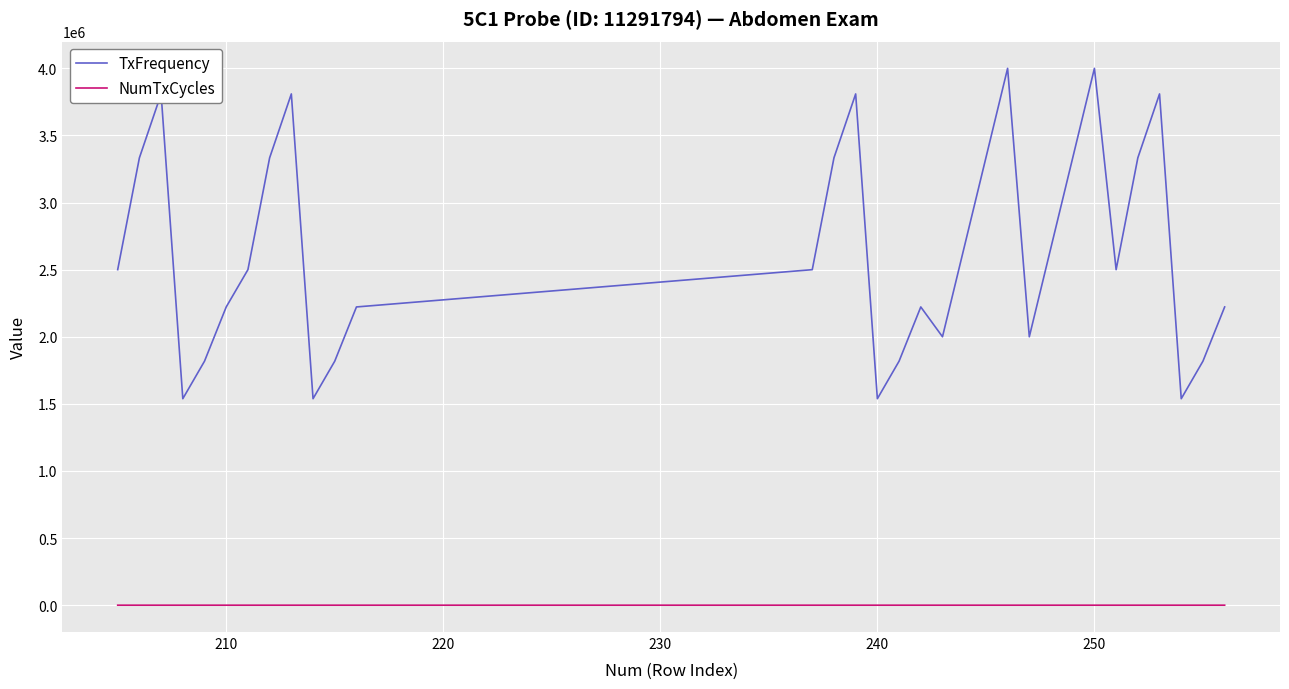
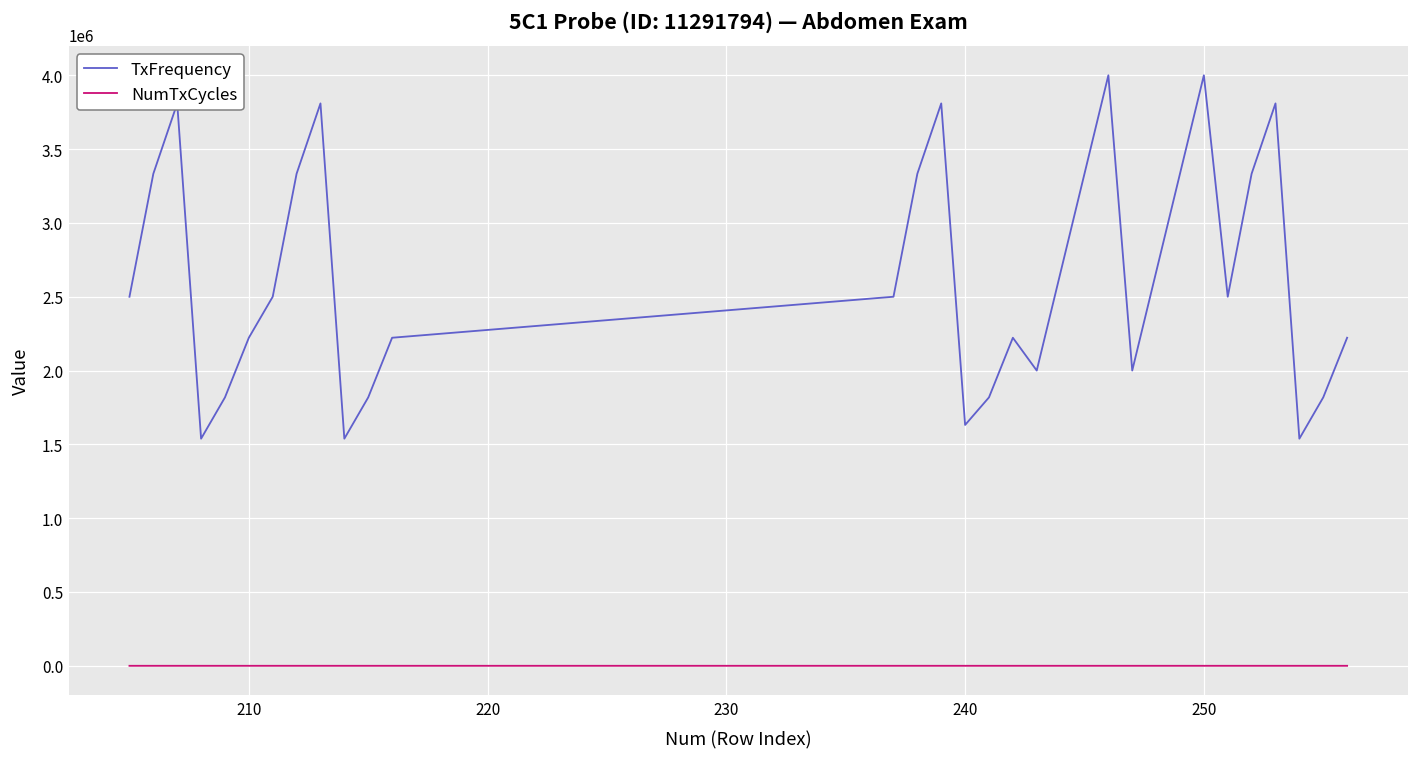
  {
    "TxFrequency": {
      "210": 2220000,
-     "240": 1540000,
+     "240": 1630000,
      "250": 4000000
    },
    "NumTxCycles": {
      "210": 0,
      "240": 0,
      "250": 0
    }
  }
